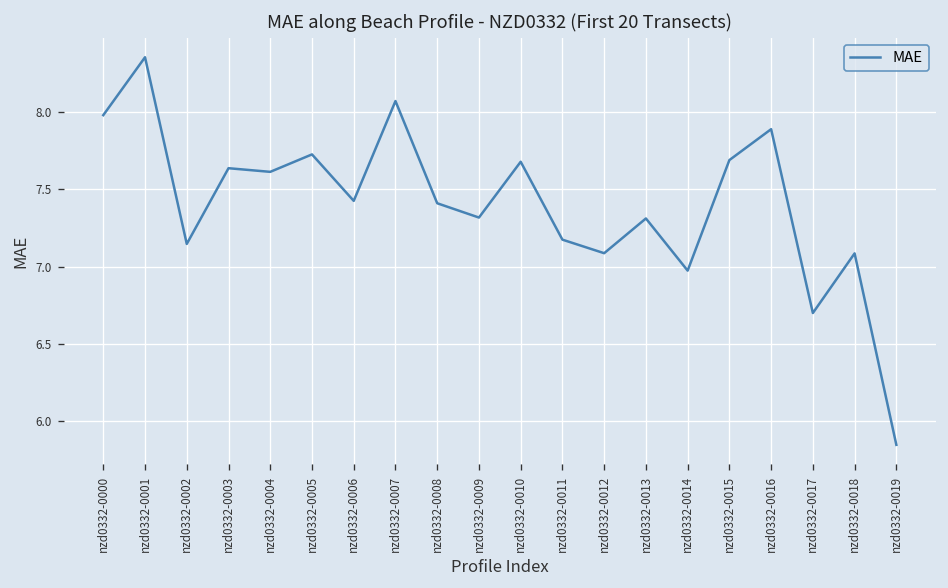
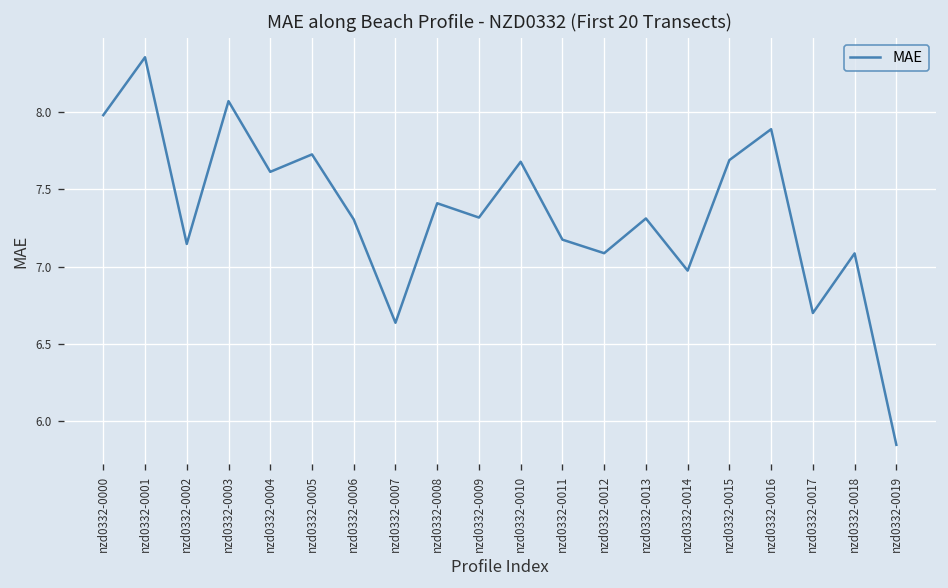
  {
    "nzd0332-0000": 7.98,
    "nzd0332-0001": 8.36,
    "nzd0332-0002": 7.15,
-   "nzd0332-0003": 7.64,
+   "nzd0332-0003": 8.07,
    "nzd0332-0004": 7.61,
    "nzd0332-0005": 7.73,
-   "nzd0332-0006": 7.43,
-   "nzd0332-0007": 8.07,
+   "nzd0332-0006": 7.31,
+   "nzd0332-0007": 6.64,
    "nzd0332-0008": 7.41,
    "nzd0332-0009": 7.32,
    "nzd0332-0010": 7.68,
    "nzd0332-0011": 7.18,
    "nzd0332-0012": 7.09,
    "nzd0332-0013": 7.31,
    "nzd0332-0014": 6.97,
    "nzd0332-0015": 7.69,
    "nzd0332-0016": 7.89,
    "nzd0332-0017": 6.70,
    "nzd0332-0018": 7.09,
    "nzd0332-0019": 5.85
  }
